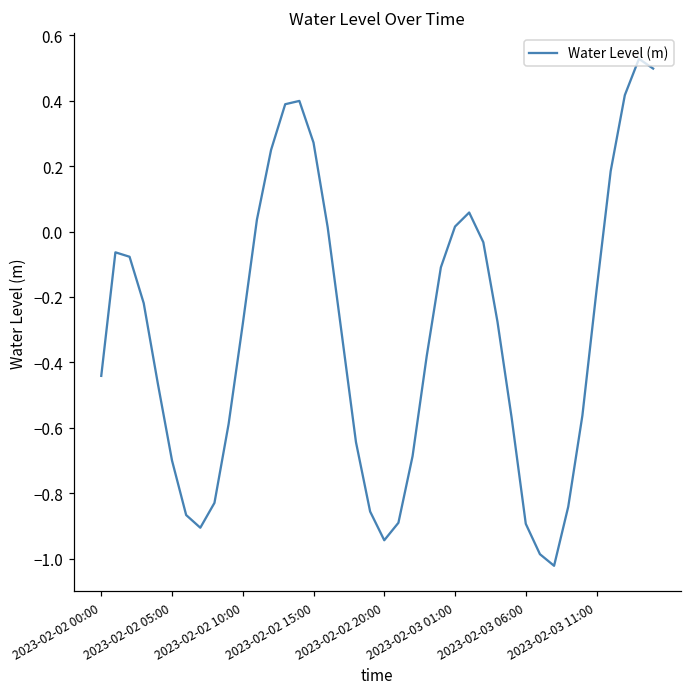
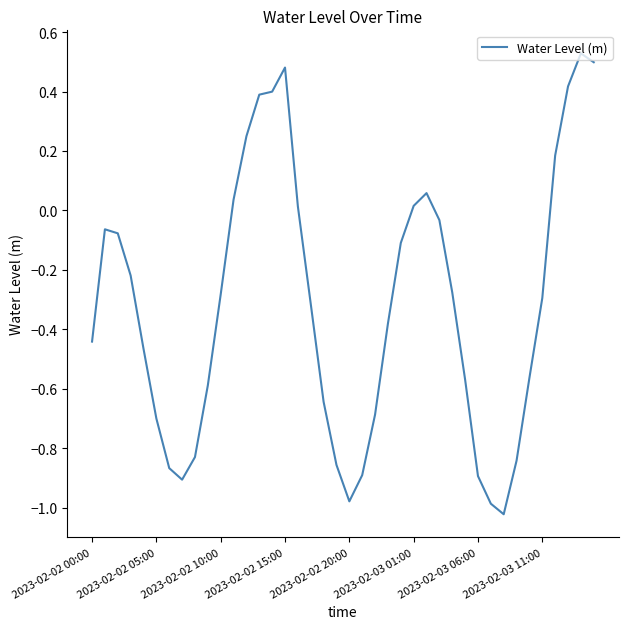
  {
    "2023-02-02 00:00": -0.44,
    "2023-02-02 05:00": -0.70,
    "2023-02-02 10:00": -0.28,
-   "2023-02-02 15:00": 0.27,
-   "2023-02-02 20:00": -0.94,
+   "2023-02-02 15:00": 0.48,
+   "2023-02-02 20:00": -0.98,
    "2023-02-03 01:00": 0.02,
    "2023-02-03 06:00": -0.89,
-   "2023-02-03 11:00": -0.18
+   "2023-02-03 11:00": -0.29
  }
